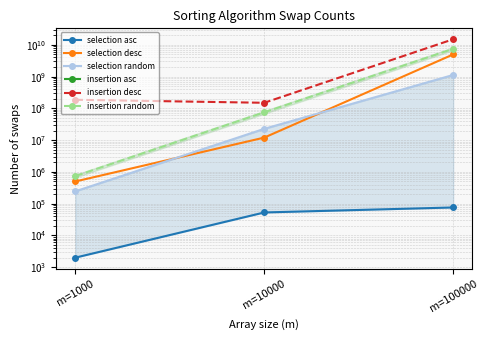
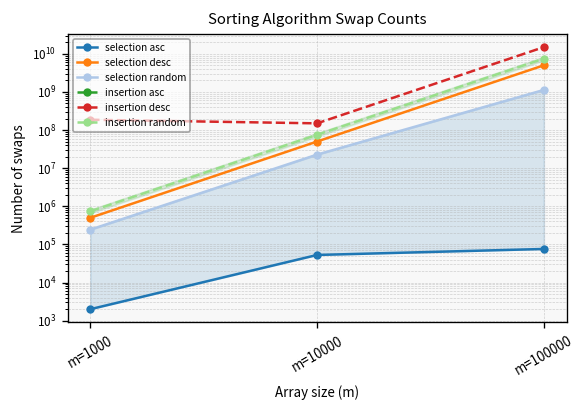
  {
    "selection asc": {
      "m=1000": 2000,
      "m=10000": 50000,
      "m=100000": 80000
    },
    "selection desc": {
      "m=1000": 500000,
-     "m=10000": 12000000,
+     "m=10000": 50000000,
      "m=100000": 5000000000
    },
    "selection random": {
      "m=1000": 200000,
      "m=10000": 20000000,
      "m=100000": 1100000000
    },
    "insertion desc": {
      "m=10000": 100000000,
      "m=100000": 10000000000
    }
  }
